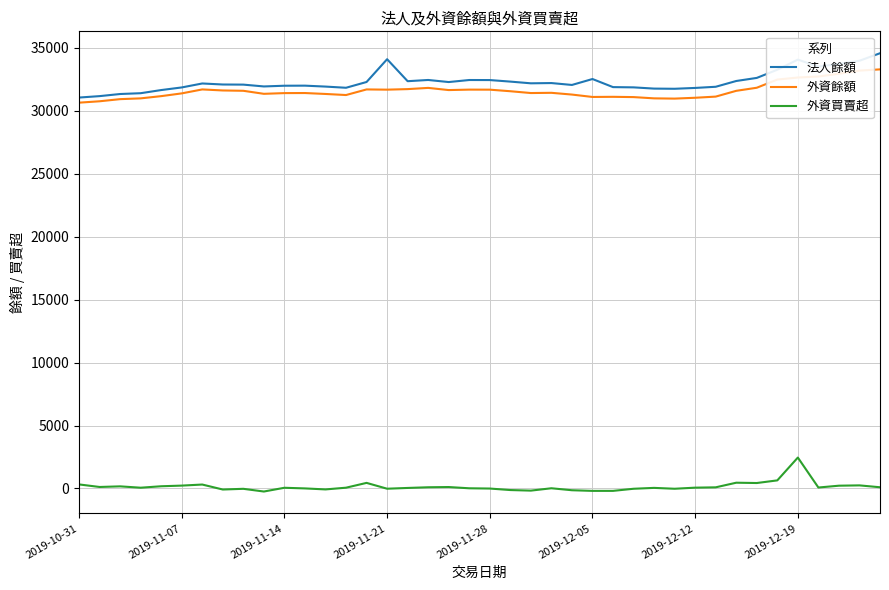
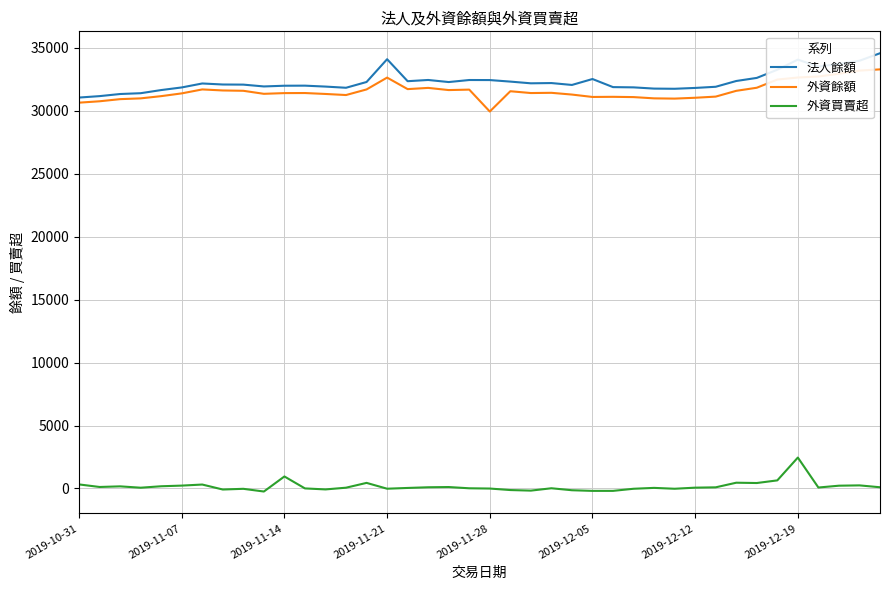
  {
    "法人餘額": {
      "2019-10-31": 31100,
      "2019-11-07": 31900,
      "2019-11-14": 32000,
      "2019-11-21": 34100,
      "2019-11-28": 32400,
      "2019-12-05": 32500,
      "2019-12-12": 31800
    },
    "外資餘額": {
      "2019-10-31": 30600,
      "2019-11-07": 31400,
      "2019-11-14": 31400,
-     "2019-11-21": 31700,
-     "2019-11-28": 31700,
+     "2019-11-21": 32600,
+     "2019-11-28": 29900,
      "2019-12-05": 31100,
      "2019-12-12": 31000
    },
    "外資買賣超": {
      "2019-10-31": 300,
      "2019-11-07": 200,
-     "2019-11-14": 100,
+     "2019-11-14": 1000,
      "2019-11-21": 0,
      "2019-11-28": 0,
      "2019-12-05": -200,
      "2019-12-12": 100,
      "2019-12-19": 2500
    }
  }
